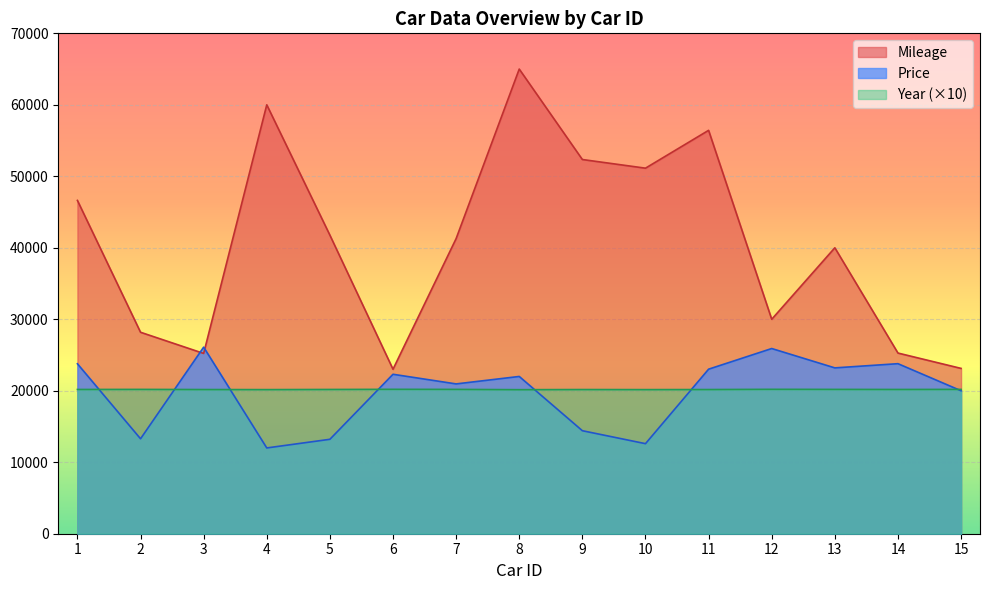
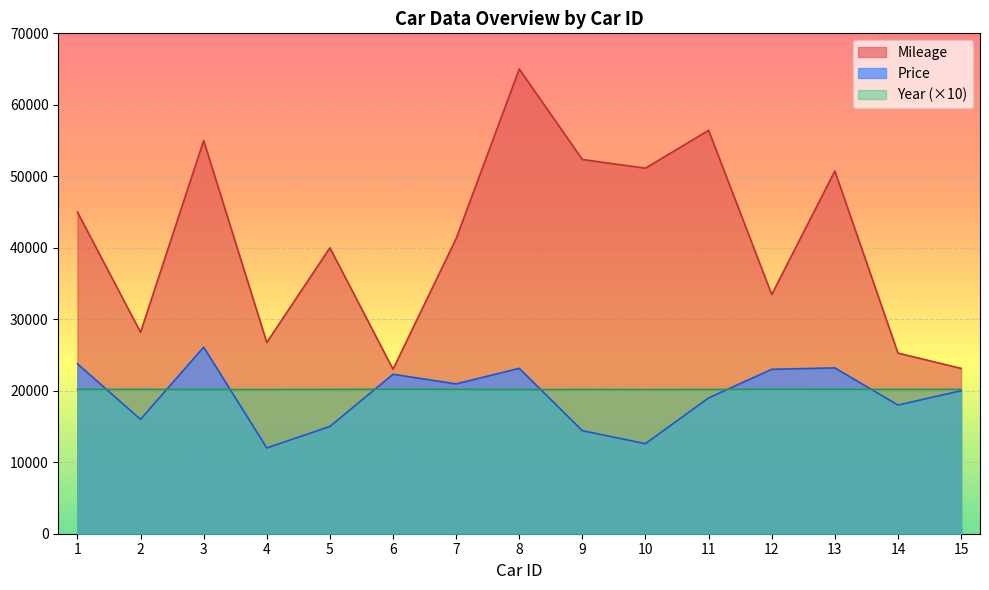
  {
    "Mileage": {
-     "1": 47000,
+     "1": 45000,
      "2": 28000,
-     "3": 25000,
-     "4": 60000,
-     "5": 42000,
+     "3": 55000,
+     "4": 27000,
+     "5": 40000,
      "6": 23000,
      "7": 41000,
      "8": 65000,
      "9": 52000,
      "10": 51000,
      "11": 56000,
-     "12": 30000,
-     "13": 40000,
+     "12": 33000,
+     "13": 51000,
      "14": 25000,
      "15": 23000
    },
    "Price": {
      "1": 24000,
-     "2": 13000,
+     "2": 16000,
      "3": 26000,
      "4": 12000,
-     "5": 13000,
+     "5": 15000,
      "6": 22000,
      "7": 21000,
-     "8": 22000,
+     "8": 23000,
      "9": 14000,
      "10": 13000,
-     "11": 23000,
-     "12": 26000,
+     "11": 19000,
+     "12": 23000,
      "13": 23000,
-     "14": 24000
+     "14": 18000
    },
    "Year (×10)": {
      "1": 20000,
      "2": 20000,
      "3": 20000,
      "4": 20000,
      "5": 20000,
      "6": 20000,
      "7": 20000,
      "8": 20000,
      "9": 20000,
      "10": 20000,
      "11": 20000,
      "12": 20000,
      "13": 20000,
      "14": 20000
    }
  }
